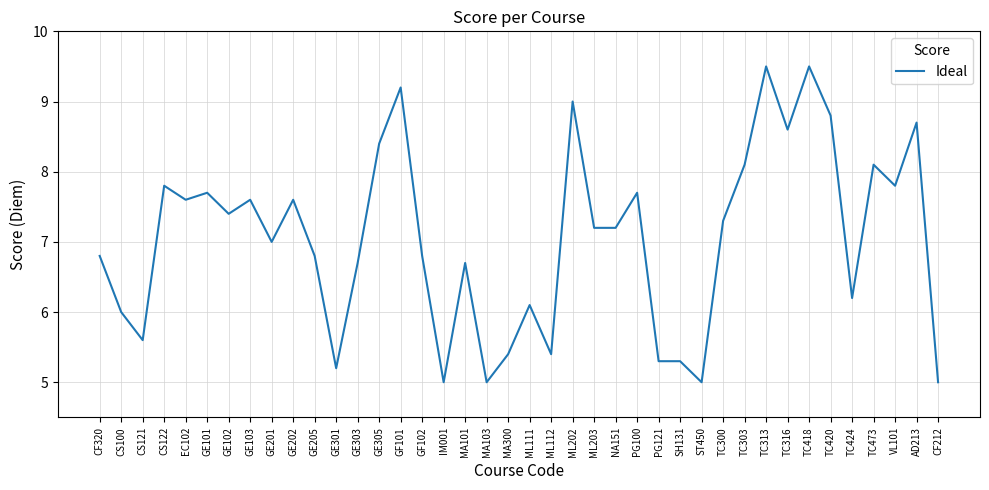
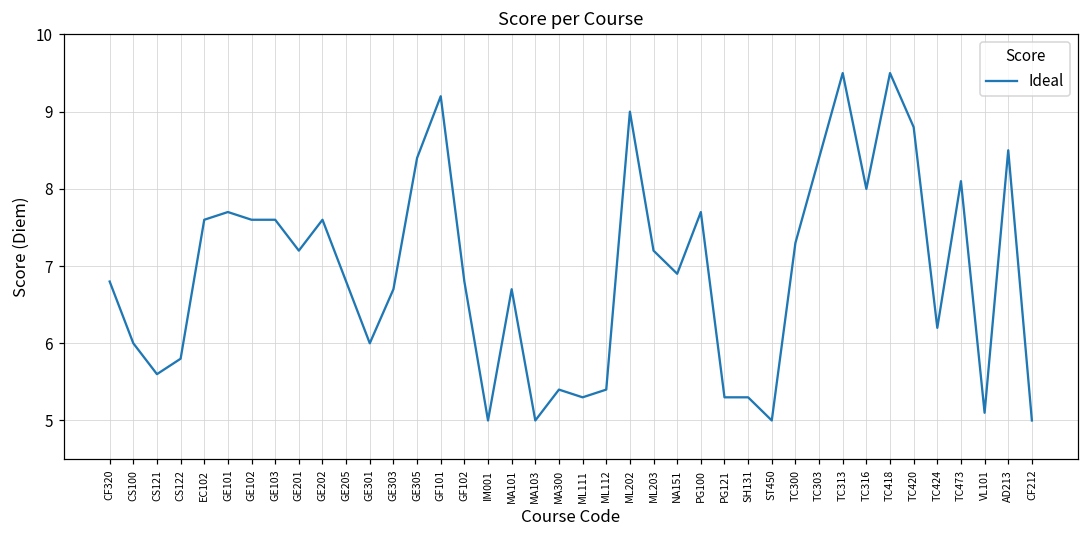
  {
    "CF320": 6.8,
    "CS100": 6.0,
    "CS121": 5.6,
-   "CS122": 7.8,
+   "CS122": 5.8,
    "EC102": 7.6,
    "GE101": 7.7,
-   "GE102": 7.4,
+   "GE102": 7.6,
    "GE103": 7.6,
-   "GE201": 7.0,
+   "GE201": 7.2,
    "GE202": 7.6,
    "GE205": 6.8,
-   "GE301": 5.2,
+   "GE301": 6.0,
    "GE303": 6.7,
    "GE305": 8.4,
    "GF101": 9.2,
    "GF102": 6.8,
    "IM001": 5.0,
    "MA101": 6.7,
    "MA103": 5.0,
    "MA300": 5.4,
-   "ML111": 6.1,
+   "ML111": 5.3,
    "ML112": 5.4,
    "ML202": 9.0,
    "ML203": 7.2,
-   "NA151": 7.2,
+   "NA151": 6.9,
    "PG100": 7.7,
    "PG121": 5.3,
    "SH131": 5.3,
    "ST450": 5.0,
    "TC300": 7.3,
-   "TC303": 8.1,
+   "TC303": 8.4,
    "TC313": 9.5,
-   "TC316": 8.6,
+   "TC316": 8.0,
    "TC418": 9.5,
    "TC420": 8.8,
    "TC424": 6.2,
    "TC473": 8.1,
-   "VL101": 7.8,
-   "AD213": 8.7,
+   "VL101": 5.1,
+   "AD213": 8.5,
    "CF212": 5.0
  }
